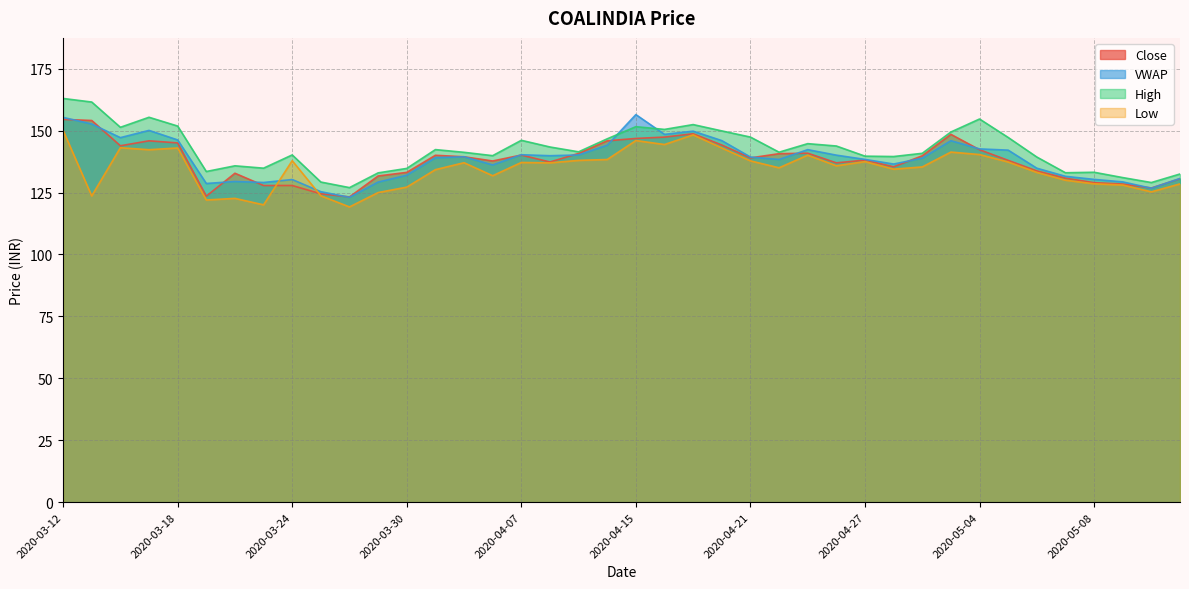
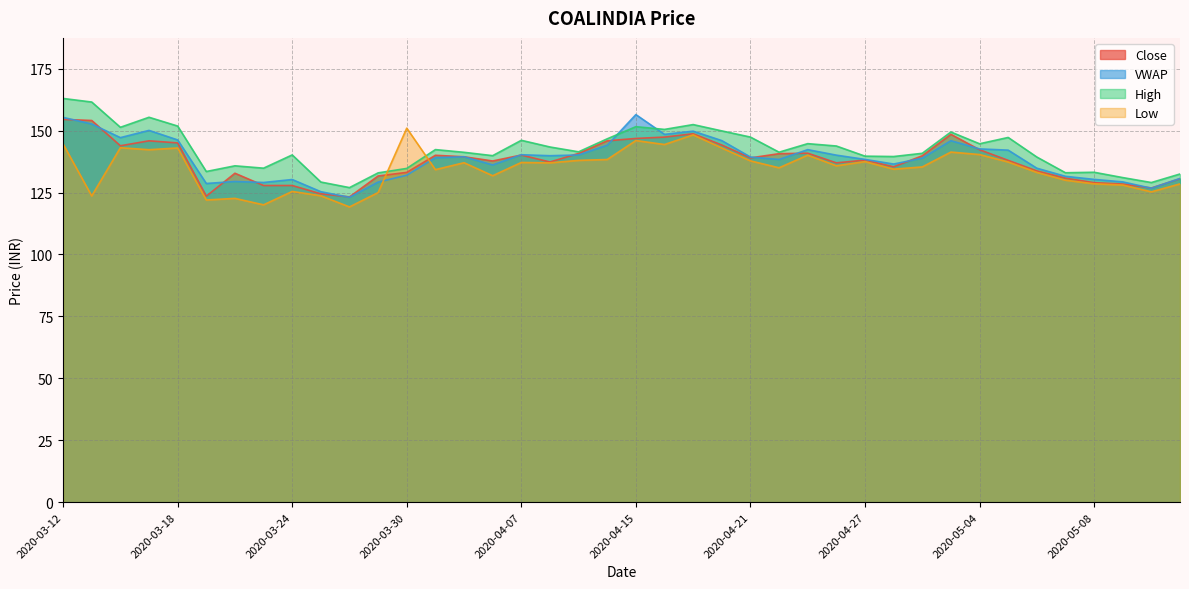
  {
    "Close": {
      "2020-03-18": 145,
      "2020-03-24": 128,
      "2020-03-30": 133
    },
    "VWAP": {
      "2020-03-18": 146,
      "2020-03-24": 130,
      "2020-03-30": 132,
      "2020-04-15": 156,
      "2020-05-08": 130
    },
    "High": {
      "2020-03-12": 163,
      "2020-03-18": 152,
      "2020-03-24": 140,
      "2020-03-30": 135,
      "2020-04-07": 146,
      "2020-04-15": 152,
      "2020-04-21": 147,
      "2020-04-27": 140,
-     "2020-05-04": 155,
+     "2020-05-04": 145,
      "2020-05-08": 133
    },
    "Low": {
-     "2020-03-12": 150,
+     "2020-03-12": 145,
      "2020-03-18": 143,
-     "2020-03-24": 138,
-     "2020-03-30": 127,
+     "2020-03-24": 125,
+     "2020-03-30": 151,
      "2020-04-07": 137,
      "2020-04-21": 138,
      "2020-05-04": 140
    }
  }
